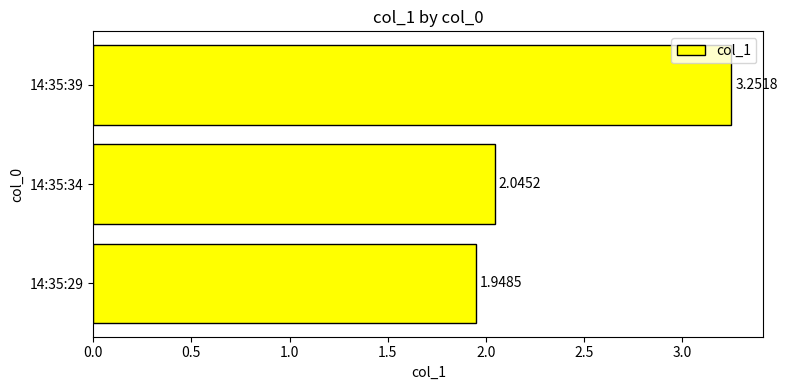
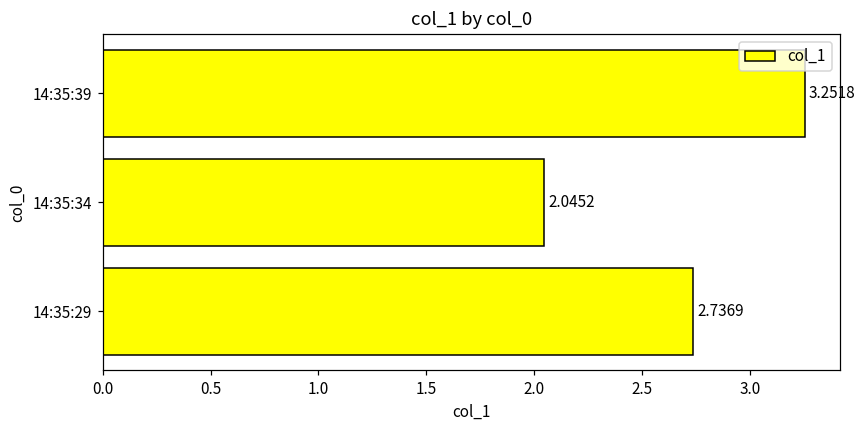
  {
    "14:35:39": 3.2518,
    "14:35:34": 2.0452,
-   "14:35:29": 1.9485
+   "14:35:29": 2.7369
  }
